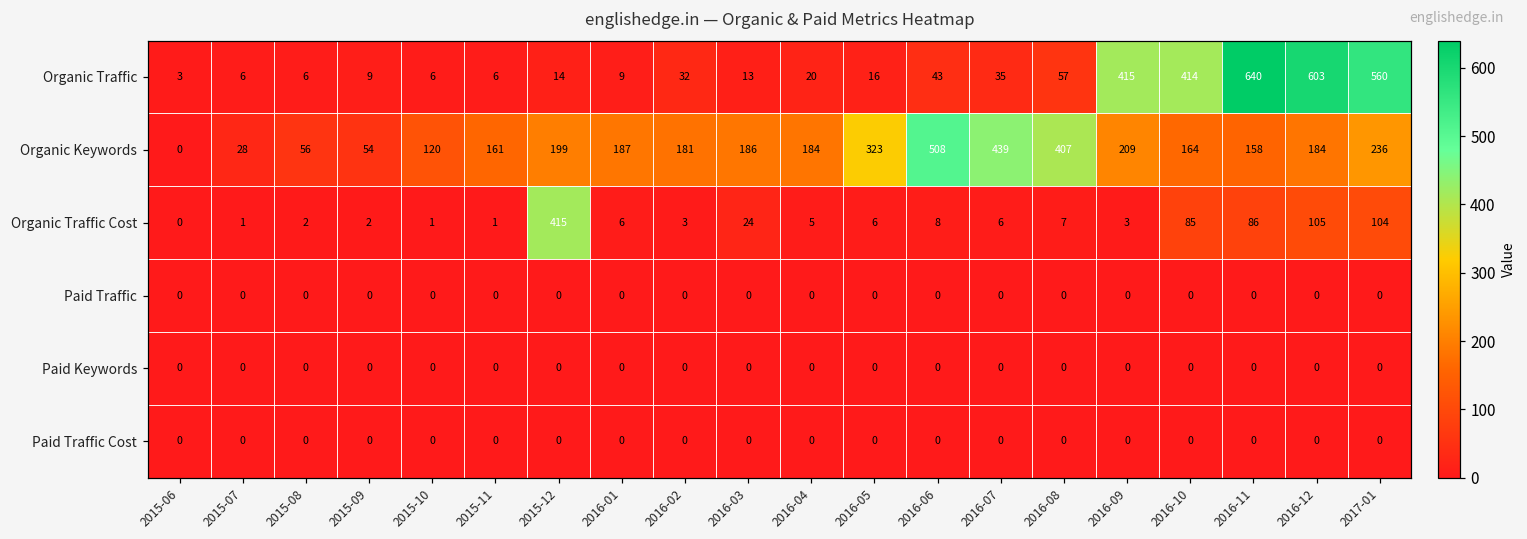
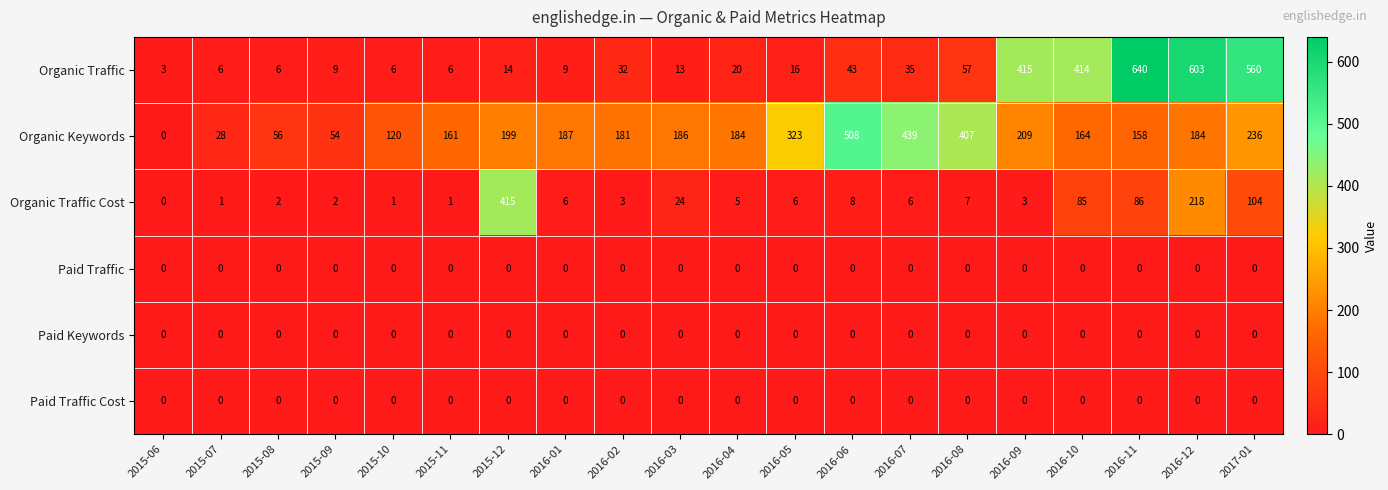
  {
    "Organic Traffic": {
      "2015-06": 3,
      "2015-07": 6,
      "2015-08": 6,
      "2015-09": 9,
      "2015-10": 6,
      "2015-11": 6,
      "2015-12": 14,
      "2016-01": 9,
      "2016-02": 32,
      "2016-03": 13,
      "2016-04": 20,
      "2016-05": 16,
      "2016-06": 43,
      "2016-07": 35,
      "2016-08": 57,
      "2016-09": 415,
      "2016-10": 414,
      "2016-11": 640,
      "2016-12": 603,
      "2017-01": 560
    },
    "Organic Keywords": {
      "2015-06": 0,
      "2015-07": 28,
      "2015-08": 56,
      "2015-09": 54,
      "2015-10": 120,
      "2015-11": 161,
      "2015-12": 199,
      "2016-01": 187,
      "2016-02": 181,
      "2016-03": 186,
      "2016-04": 184,
      "2016-05": 323,
      "2016-06": 508,
      "2016-07": 439,
      "2016-08": 407,
      "2016-09": 209,
      "2016-10": 164,
      "2016-11": 158,
      "2016-12": 184,
      "2017-01": 236
    },
    "Organic Traffic Cost": {
      "2015-06": 0,
      "2015-07": 1,
      "2015-08": 2,
      "2015-09": 2,
      "2015-10": 1,
      "2015-11": 1,
      "2015-12": 415,
      "2016-01": 6,
      "2016-02": 3,
      "2016-03": 24,
      "2016-04": 5,
      "2016-05": 6,
      "2016-06": 8,
      "2016-07": 6,
      "2016-08": 7,
      "2016-09": 3,
      "2016-10": 85,
      "2016-11": 86,
-     "2016-12": 105,
+     "2016-12": 218,
      "2017-01": 104
    },
    "Paid Traffic": {
      "2015-06": 0,
      "2015-07": 0,
      "2015-08": 0,
      "2015-09": 0,
      "2015-10": 0,
      "2015-11": 0,
      "2015-12": 0,
      "2016-01": 0,
      "2016-02": 0,
      "2016-03": 0,
      "2016-04": 0,
      "2016-05": 0,
      "2016-06": 0,
      "2016-07": 0,
      "2016-08": 0,
      "2016-09": 0,
      "2016-10": 0,
      "2016-11": 0,
      "2016-12": 0,
      "2017-01": 0
    },
    "Paid Keywords": {
      "2015-06": 0,
      "2015-07": 0,
      "2015-08": 0,
      "2015-09": 0,
      "2015-10": 0,
      "2015-11": 0,
      "2015-12": 0,
      "2016-01": 0,
      "2016-02": 0,
      "2016-03": 0,
      "2016-04": 0,
      "2016-05": 0,
      "2016-06": 0,
      "2016-07": 0,
      "2016-08": 0,
      "2016-09": 0,
      "2016-10": 0,
      "2016-11": 0,
      "2016-12": 0,
      "2017-01": 0
    },
    "Paid Traffic Cost": {
      "2015-06": 0,
      "2015-07": 0,
      "2015-08": 0,
      "2015-09": 0,
      "2015-10": 0,
      "2015-11": 0,
      "2015-12": 0,
      "2016-01": 0,
      "2016-02": 0,
      "2016-03": 0,
      "2016-04": 0,
      "2016-05": 0,
      "2016-06": 0,
      "2016-07": 0,
      "2016-08": 0,
      "2016-09": 0,
      "2016-10": 0,
      "2016-11": 0,
      "2016-12": 0,
      "2017-01": 0
    }
  }
